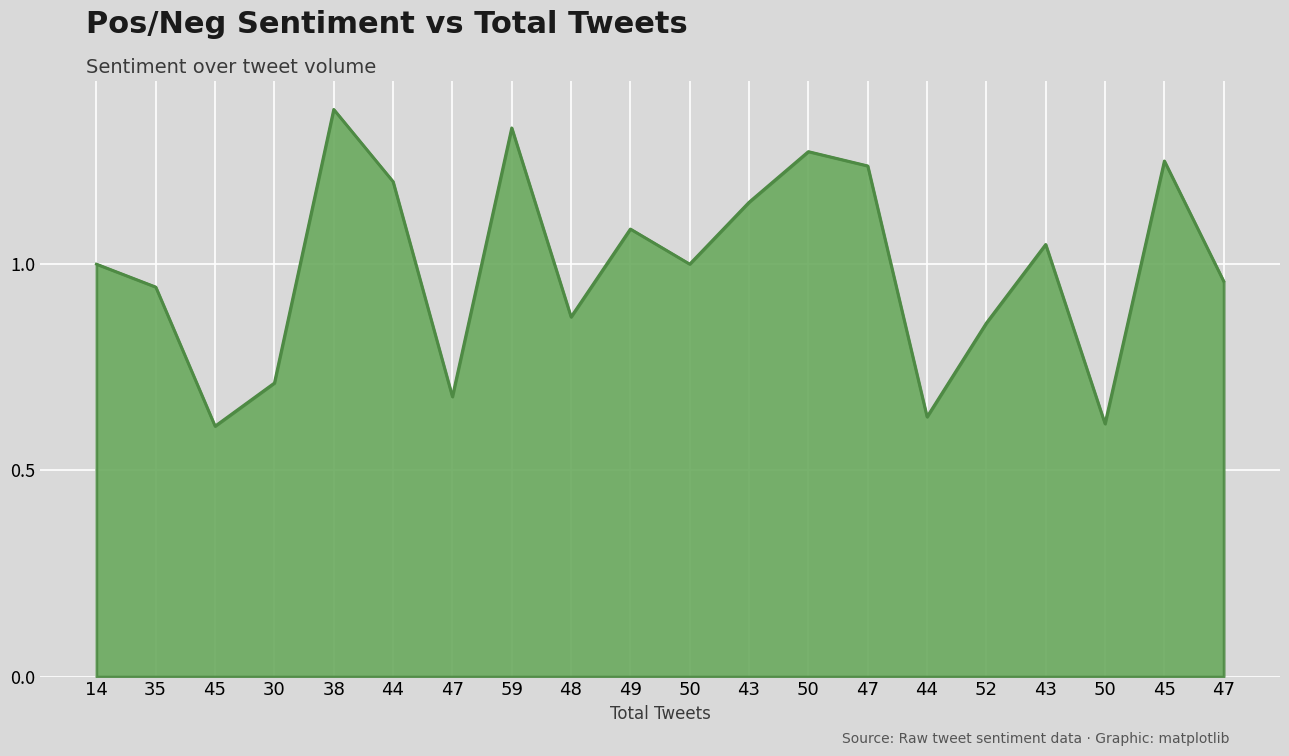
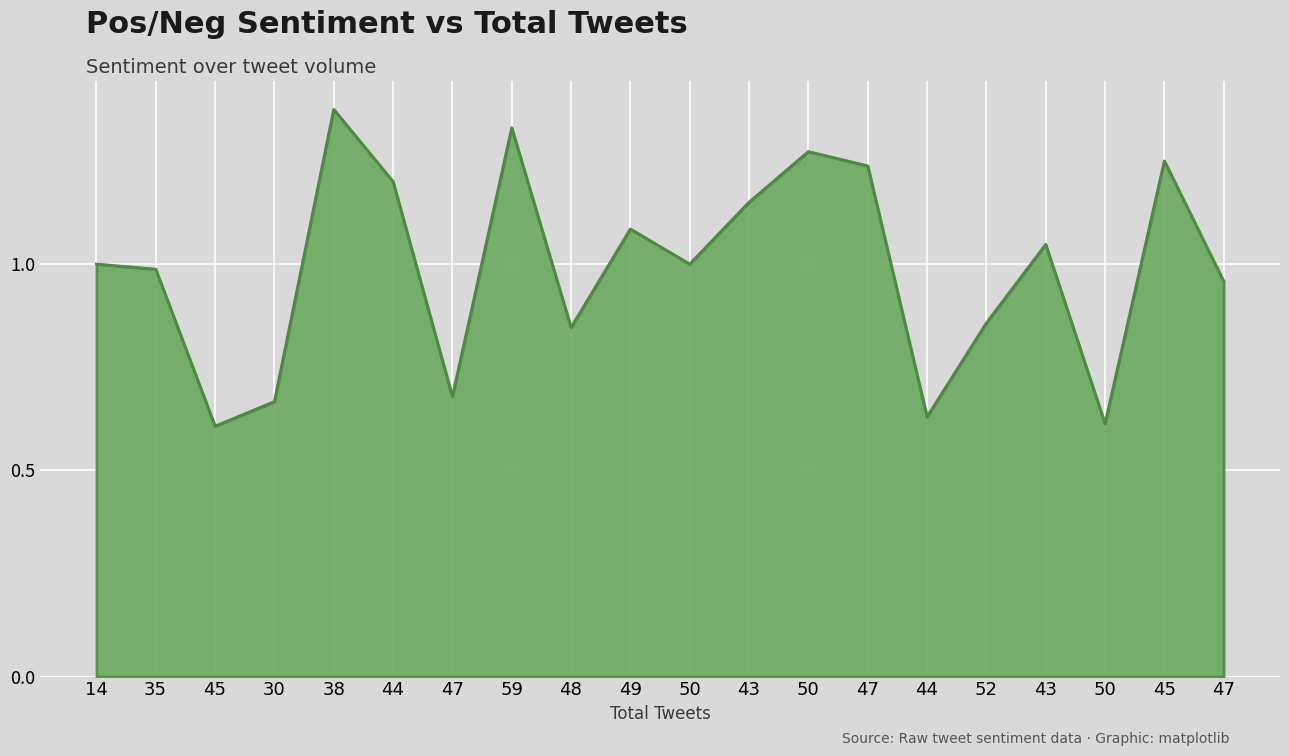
  {
    "14": 1.00,
-   "35": 0.94,
-   "30": 0.71,
+   "35": 0.99,
+   "30": 0.67,
    "38": 1.38,
    "59": 1.33,
-   "48": 0.87,
+   "48": 0.85,
    "49": 1.09,
    "52": 0.86
  }
